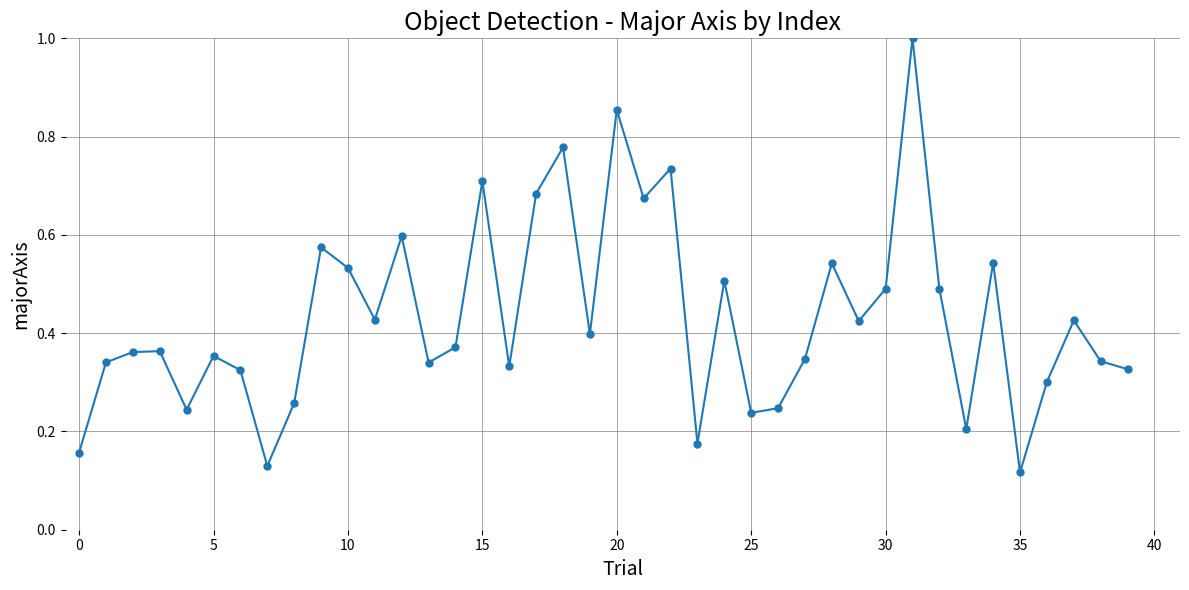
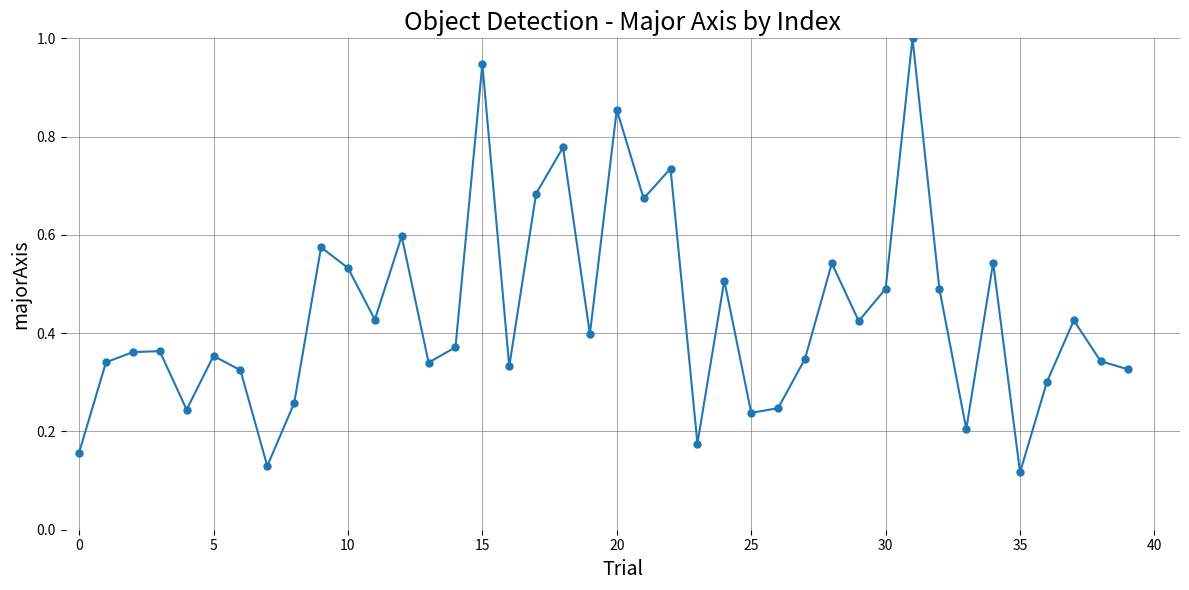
  {
    "0": 0.16,
    "5": 0.35,
    "10": 0.53,
-   "15": 0.71,
+   "15": 0.95,
    "20": 0.85,
    "25": 0.24,
    "30": 0.49,
    "35": 0.12
  }
